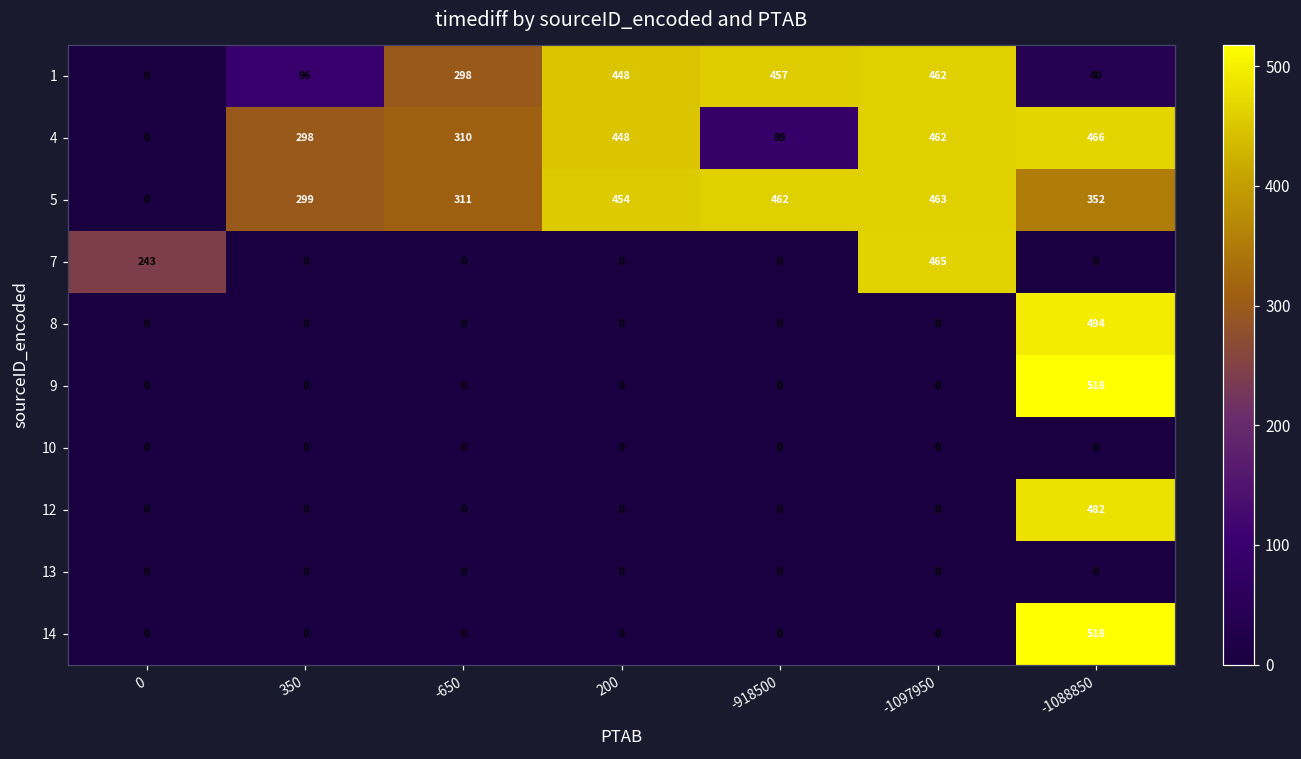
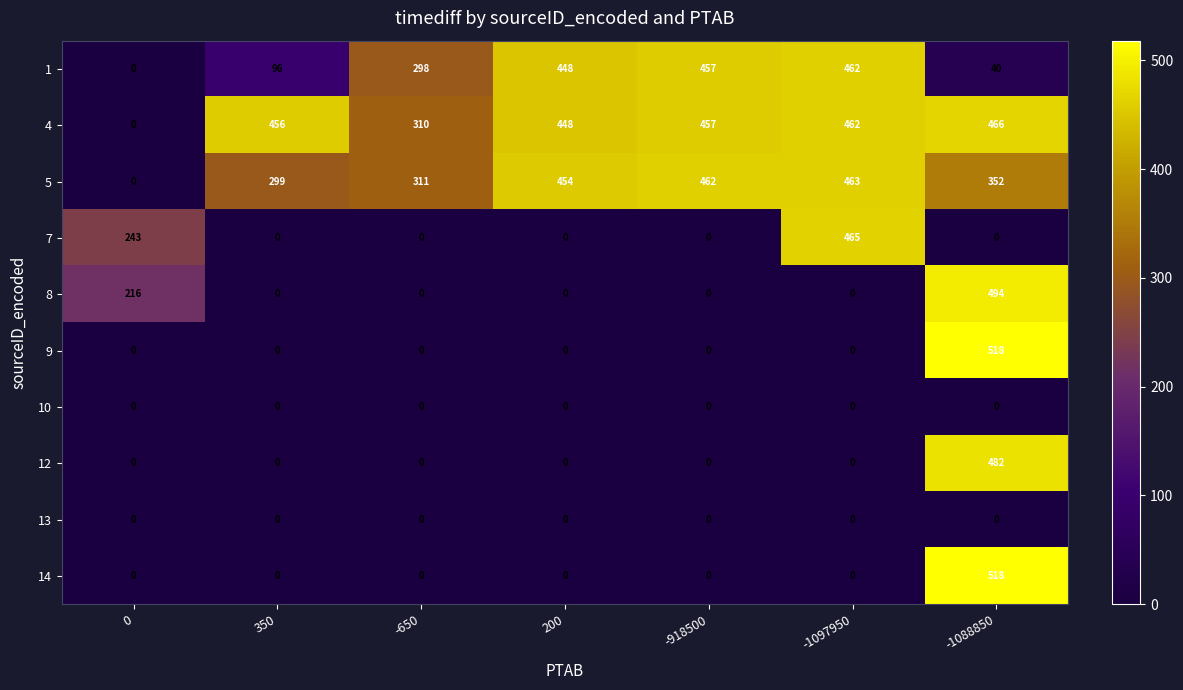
  {
    "1": {
      "0": 0,
      "350": 96,
      "-650": 298,
      "200": 448,
      "-918500": 457,
      "-1097950": 462,
      "-1088850": 40
    },
    "4": {
      "0": 0,
-     "350": 298,
+     "350": 456,
      "-650": 310,
      "200": 448,
-     "-918500": 89,
+     "-918500": 457,
      "-1097950": 462,
      "-1088850": 466
    },
    "5": {
      "0": 0,
      "350": 299,
      "-650": 311,
      "200": 454,
      "-918500": 462,
      "-1097950": 463,
      "-1088850": 352
    },
    "7": {
      "0": 243,
      "350": 0,
      "-650": 0,
      "200": 0,
      "-918500": 0,
      "-1097950": 465,
      "-1088850": 0
    },
    "8": {
-     "0": 0,
+     "0": 216,
      "350": 0,
      "-650": 0,
      "200": 0,
      "-918500": 0,
      "-1097950": 0,
      "-1088850": 494
    },
    "9": {
      "0": 0,
      "350": 0,
      "-650": 0,
      "200": 0,
      "-918500": 0,
      "-1097950": 0,
      "-1088850": 518
    },
    "10": {
      "0": 0,
      "350": 0,
      "-650": 0,
      "200": 0,
      "-918500": 0,
      "-1097950": 0,
      "-1088850": 0
    },
    "12": {
      "0": 0,
      "350": 0,
      "-650": 0,
      "200": 0,
      "-918500": 0,
      "-1097950": 0,
      "-1088850": 482
    },
    "13": {
      "0": 0,
      "350": 0,
      "-650": 0,
      "200": 0,
      "-918500": 0,
      "-1097950": 0,
      "-1088850": 0
    },
    "14": {
      "0": 0,
      "350": 0,
      "-650": 0,
      "200": 0,
      "-918500": 0,
      "-1097950": 0,
      "-1088850": 518
    }
  }
